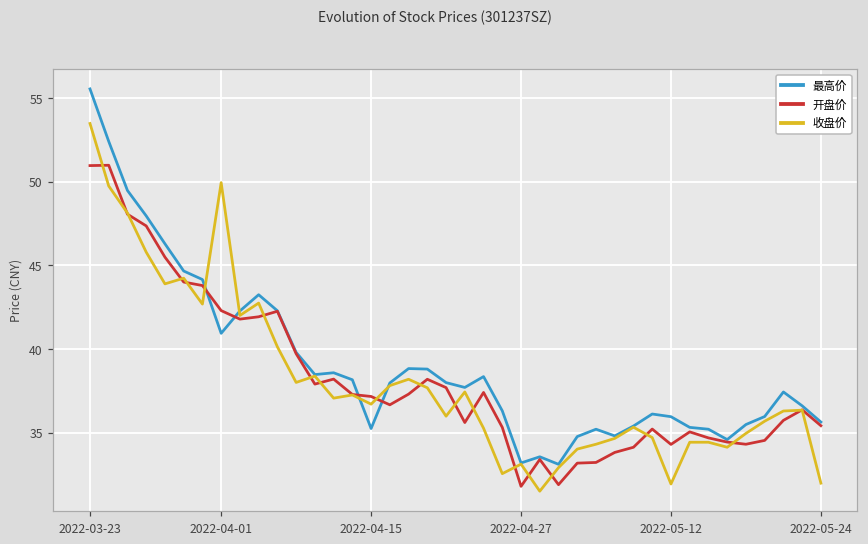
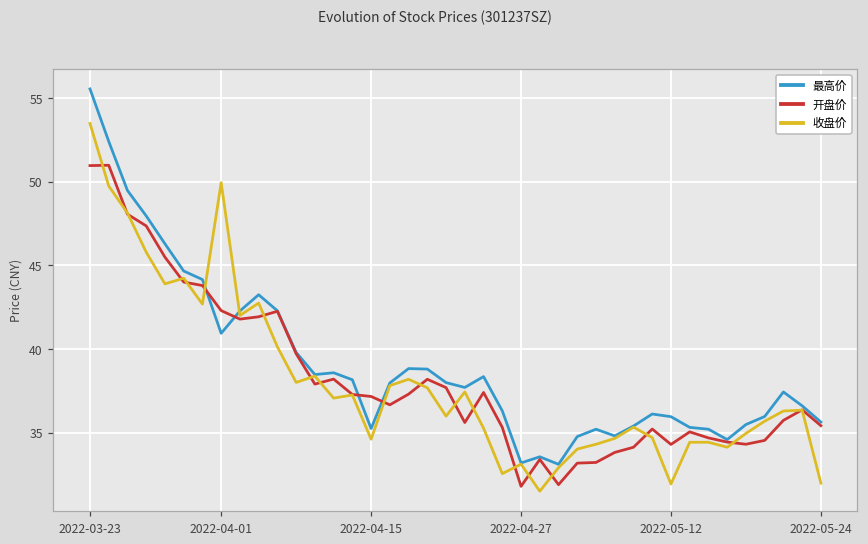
  {
    "最高价": {
      "2022-03-23": 55.6,
      "2022-04-01": 40.9,
      "2022-04-15": 35.2,
      "2022-05-12": 36.0,
      "2022-05-24": 35.6
    },
    "开盘价": {
      "2022-03-23": 51.0,
      "2022-04-01": 42.3,
      "2022-04-15": 37.2,
      "2022-04-27": 31.8,
      "2022-05-12": 34.3,
      "2022-05-24": 35.4
    },
    "收盘价": {
      "2022-03-23": 53.5,
      "2022-04-01": 50.0,
-     "2022-04-15": 36.7,
+     "2022-04-15": 34.6,
      "2022-05-12": 31.9,
      "2022-05-24": 32.0
    }
  }
